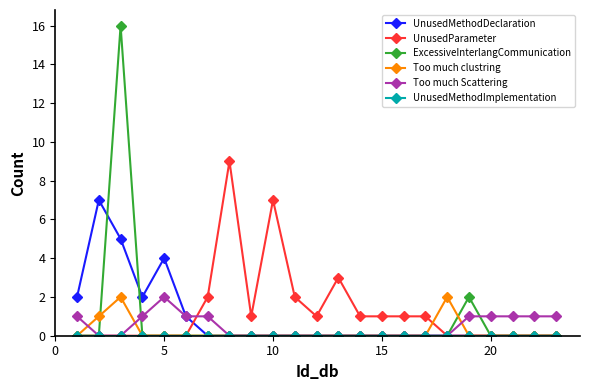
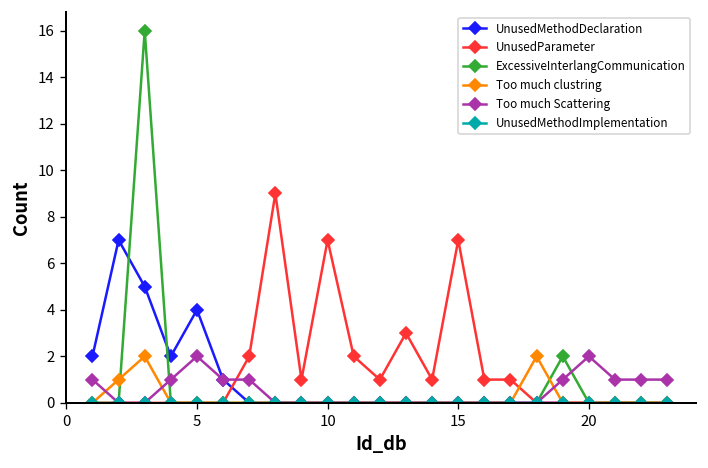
  {
    "UnusedMethodDeclaration": {
      "5": 4
    },
    "UnusedParameter": {
      "10": 7,
-     "15": 1
+     "15": 7
    },
    "Too much Scattering": {
      "5": 2,
-     "20": 1
+     "20": 2
    }
  }
